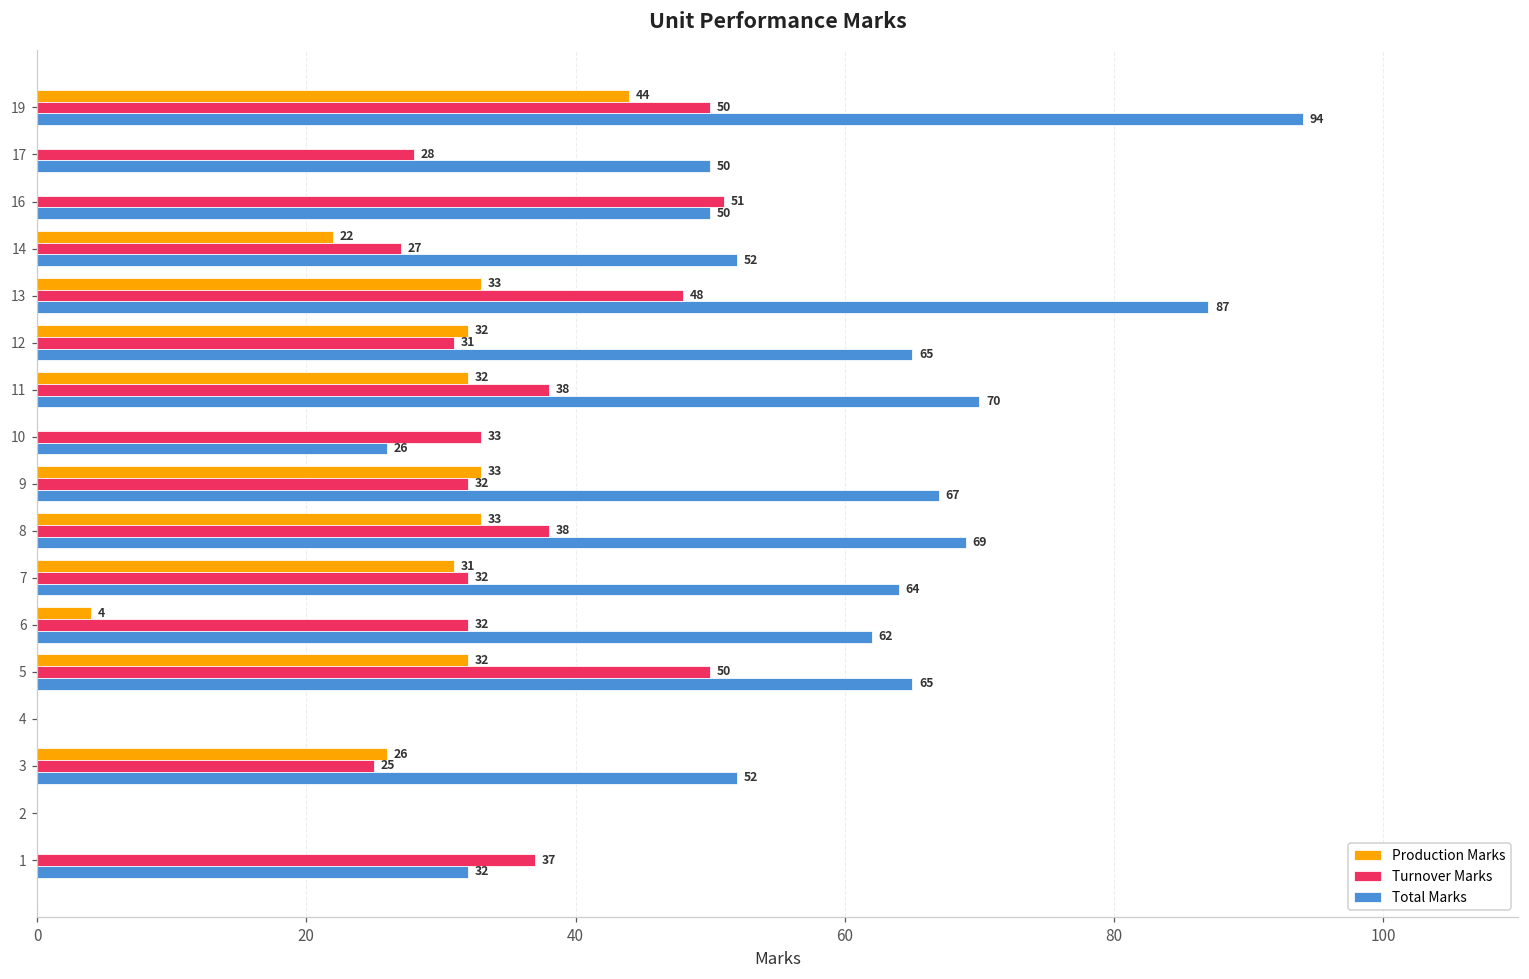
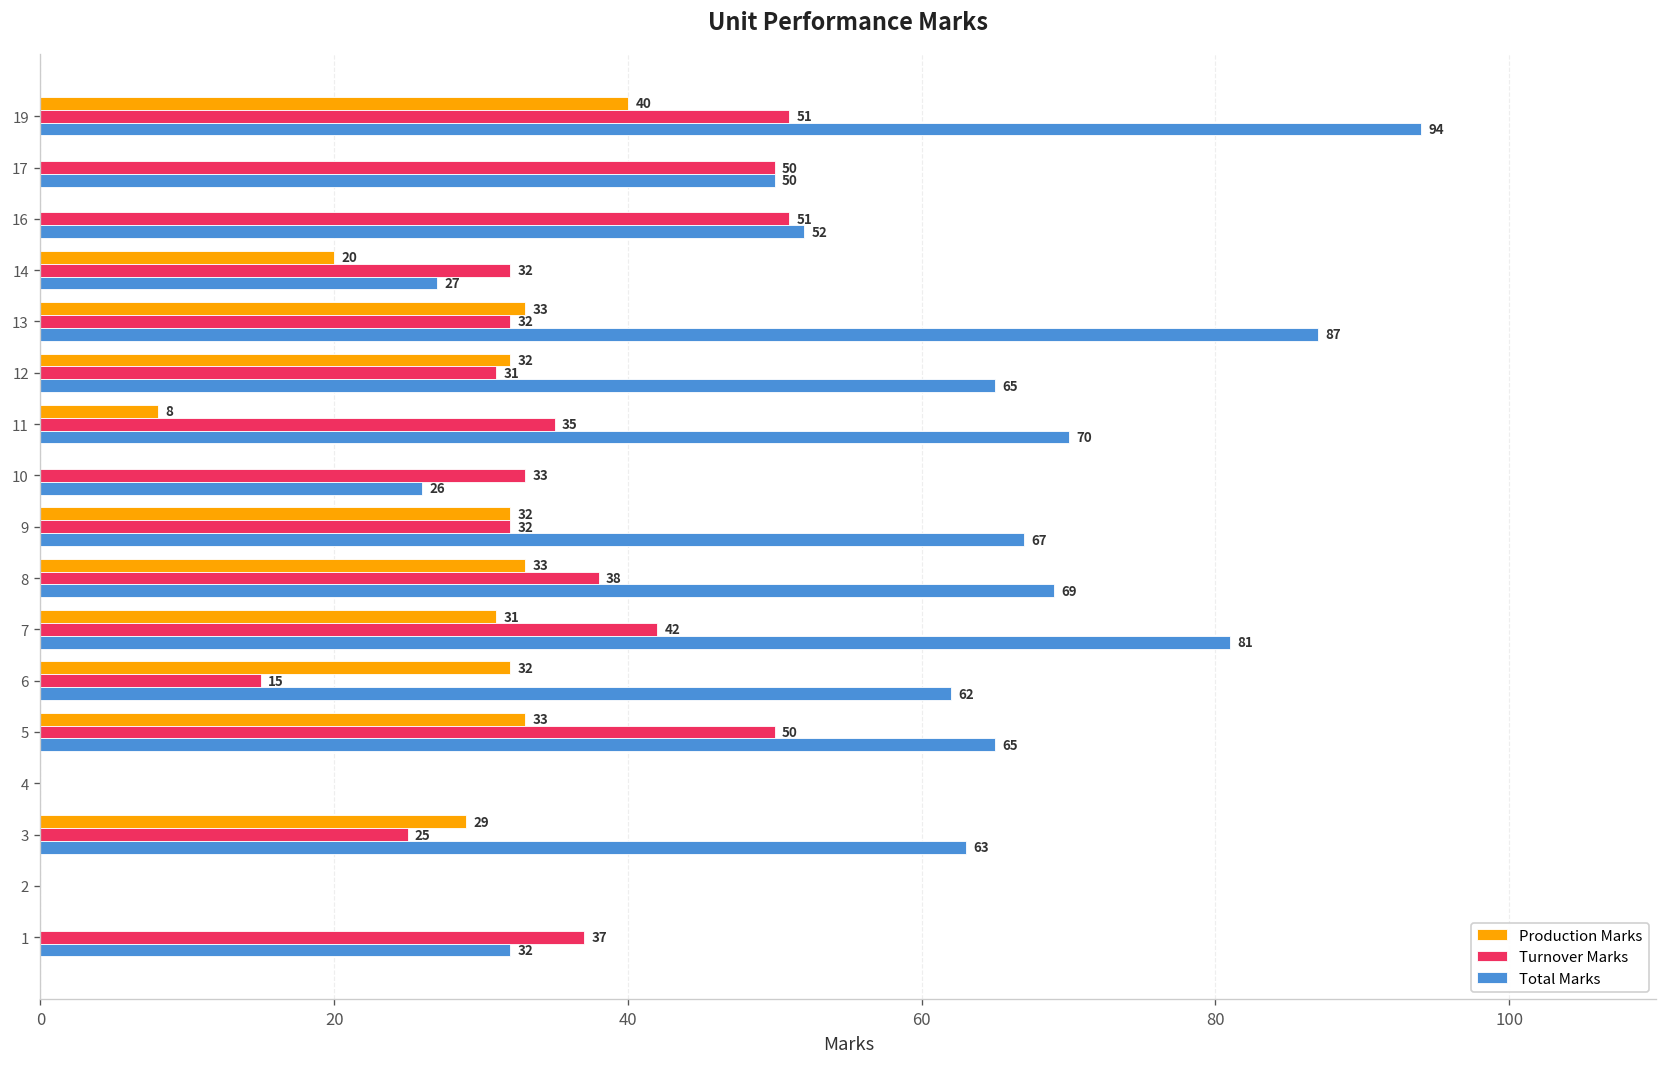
  {
    "Production Marks": {
-     "19": 44,
-     "14": 22,
+     "19": 40,
+     "14": 20,
      "13": 33,
      "12": 32,
-     "11": 32,
-     "9": 33,
+     "11": 8,
+     "9": 32,
      "8": 33,
      "7": 31,
-     "6": 4,
-     "5": 32,
-     "3": 26
+     "6": 32,
+     "5": 33,
+     "3": 29
    },
    "Turnover Marks": {
-     "19": 50,
-     "17": 28,
+     "19": 51,
+     "17": 50,
      "16": 51,
-     "14": 27,
-     "13": 48,
+     "14": 32,
+     "13": 32,
      "12": 31,
-     "11": 38,
+     "11": 35,
      "10": 33,
      "8": 38,
-     "7": 32,
-     "6": 32,
+     "7": 42,
+     "6": 15,
      "5": 50,
      "3": 25,
      "1": 37
    },
    "Total Marks": {
      "19": 94,
-     "16": 50,
-     "14": 52,
+     "16": 52,
+     "14": 27,
      "13": 87,
      "12": 65,
      "11": 70,
      "10": 26,
      "9": 67,
      "8": 69,
-     "7": 64,
+     "7": 81,
      "6": 62,
      "5": 65,
-     "3": 52,
+     "3": 63,
      "1": 32
    }
  }
